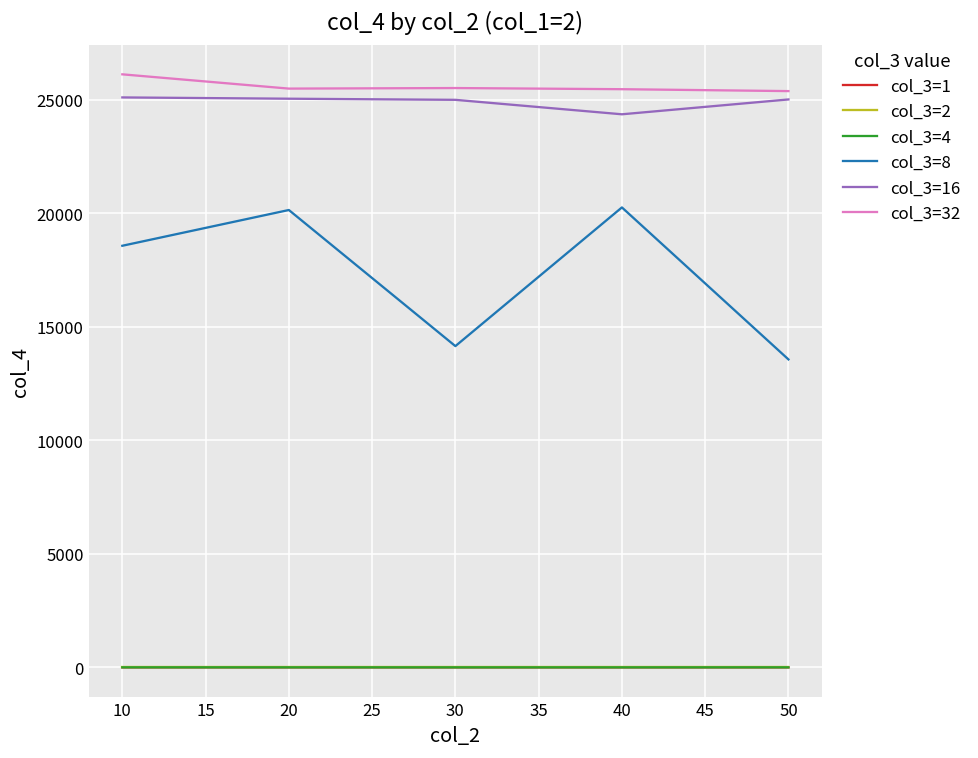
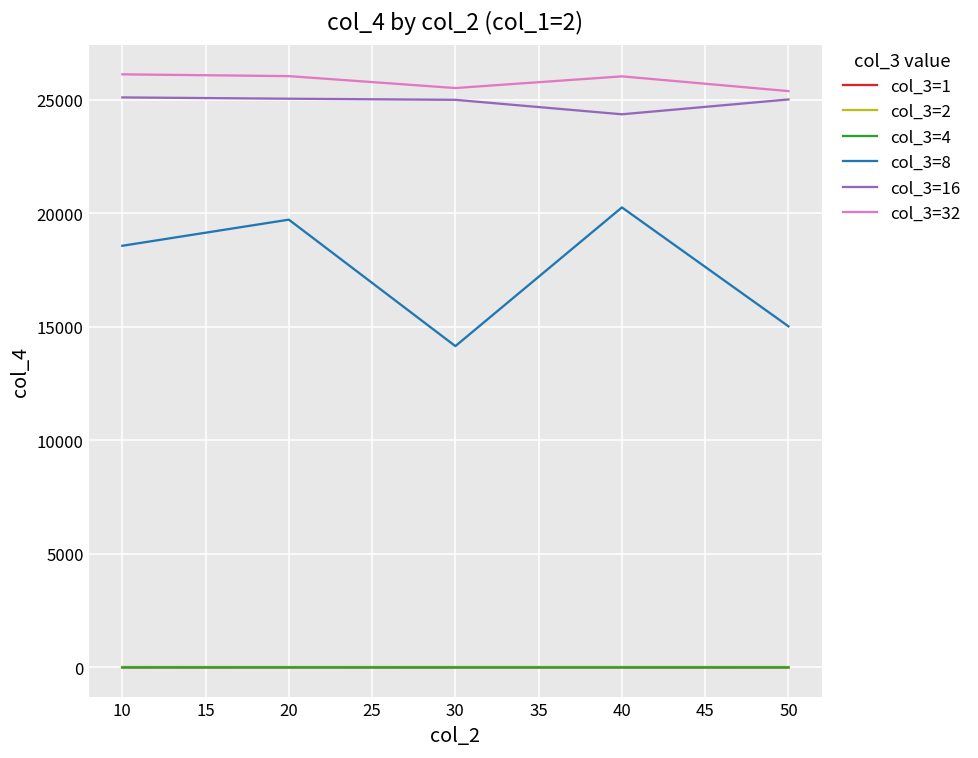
  {
    "col_3=4": {
      "10": 0,
      "20": 0,
      "30": 0,
      "40": 0,
      "50": 0
    },
    "col_3=8": {
      "10": 18600,
-     "20": 20100,
+     "20": 19700,
      "30": 14200,
      "40": 20300,
-     "50": 13600
+     "50": 15000
    },
    "col_3=16": {
      "10": 25100,
      "20": 25000,
      "30": 25000,
      "40": 24400,
      "50": 25000
    },
    "col_3=32": {
      "10": 26100,
-     "20": 25500,
+     "20": 26000,
      "30": 25500,
-     "40": 25500,
+     "40": 26000,
      "50": 25400
    }
  }
